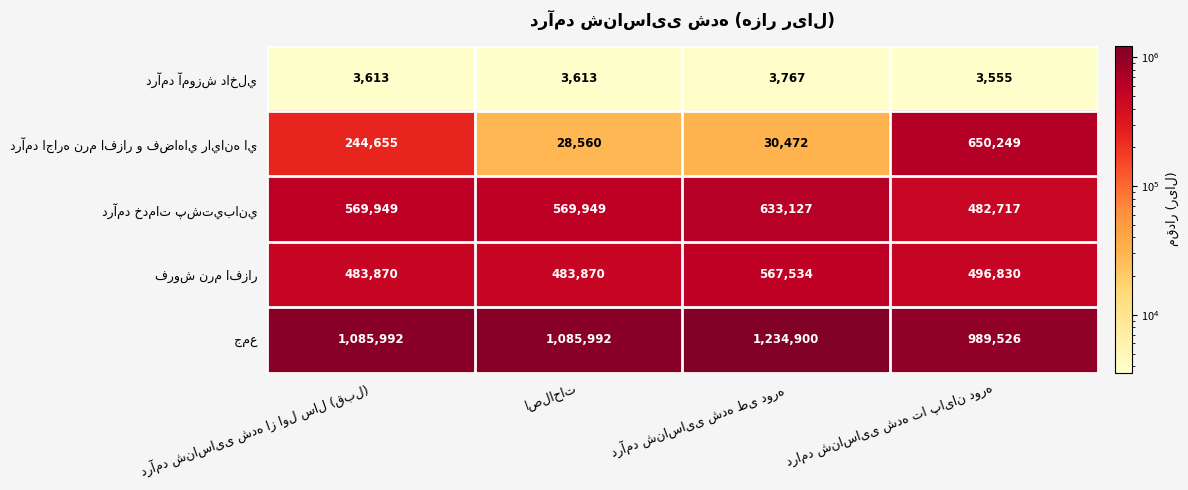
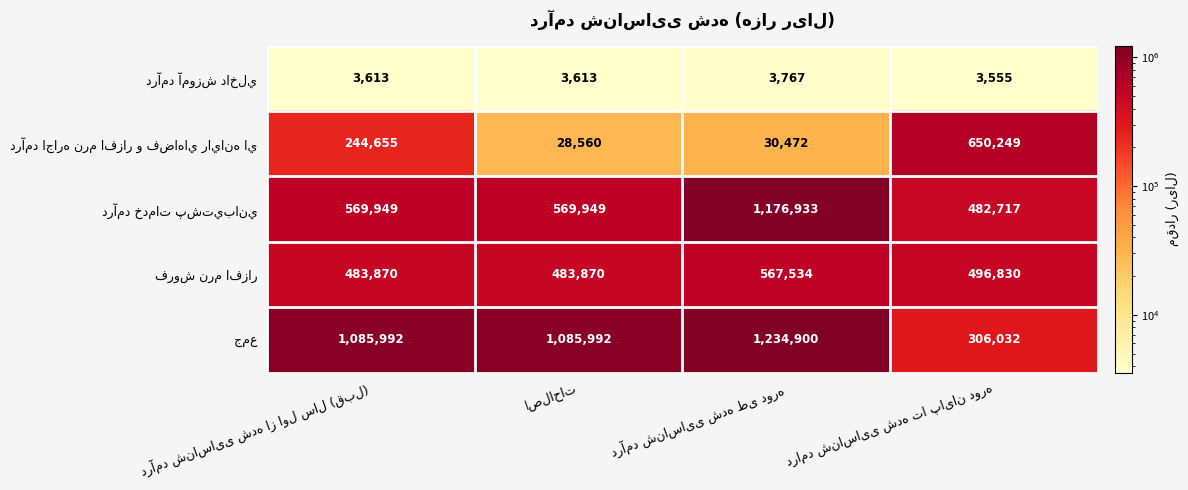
  {
    "درآمد آموزش داخلي": {
      "درآمد شناسایی شده از اول سال (قبل)": "3,613",
      "اصلاحات": "3,613",
      "درآمد شناسایی شده طی دوره": "3,767",
      "درامد شناسایی شده تا پایان دوره": "3,555"
    },
    "درآمد اجاره نرم افزار و فضاهاي رايانه اي": {
      "درآمد شناسایی شده از اول سال (قبل)": "244,655",
      "اصلاحات": "28,560",
      "درآمد شناسایی شده طی دوره": "30,472",
      "درامد شناسایی شده تا پایان دوره": "650,249"
    },
    "درآمد خدمات پشتيباني": {
      "درآمد شناسایی شده از اول سال (قبل)": "569,949",
      "اصلاحات": "569,949",
-     "درآمد شناسایی شده طی دوره": "633,127",
+     "درآمد شناسایی شده طی دوره": "1,176,933",
      "درامد شناسایی شده تا پایان دوره": "482,717"
    },
    "فروش نرم افزار": {
      "درآمد شناسایی شده از اول سال (قبل)": "483,870",
      "اصلاحات": "483,870",
      "درآمد شناسایی شده طی دوره": "567,534",
      "درامد شناسایی شده تا پایان دوره": "496,830"
    },
    "جمع": {
      "درآمد شناسایی شده از اول سال (قبل)": "1,085,992",
      "اصلاحات": "1,085,992",
      "درآمد شناسایی شده طی دوره": "1,234,900",
-     "درامد شناسایی شده تا پایان دوره": "989,526"
+     "درامد شناسایی شده تا پایان دوره": "306,032"
    }
  }
